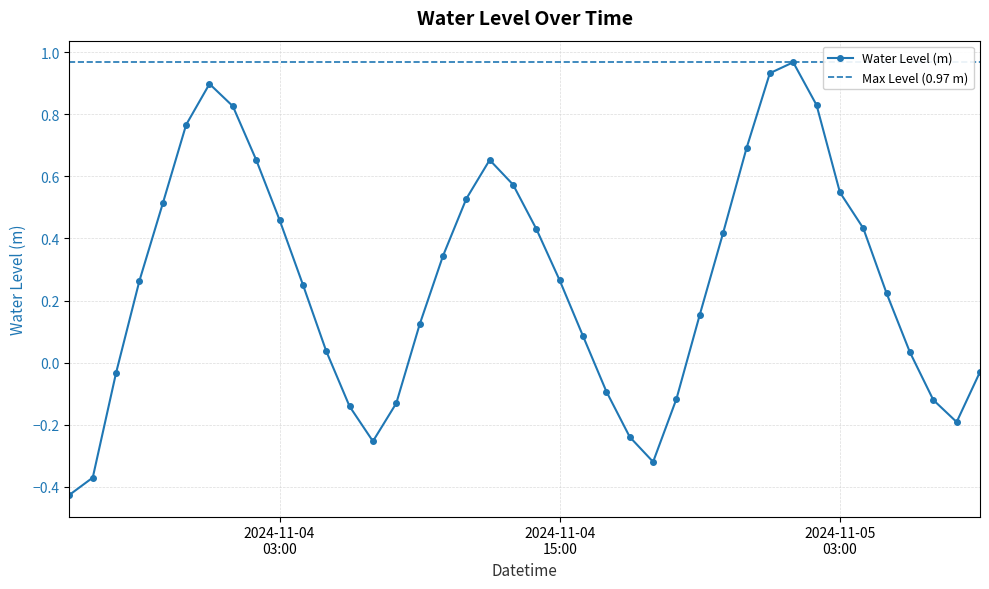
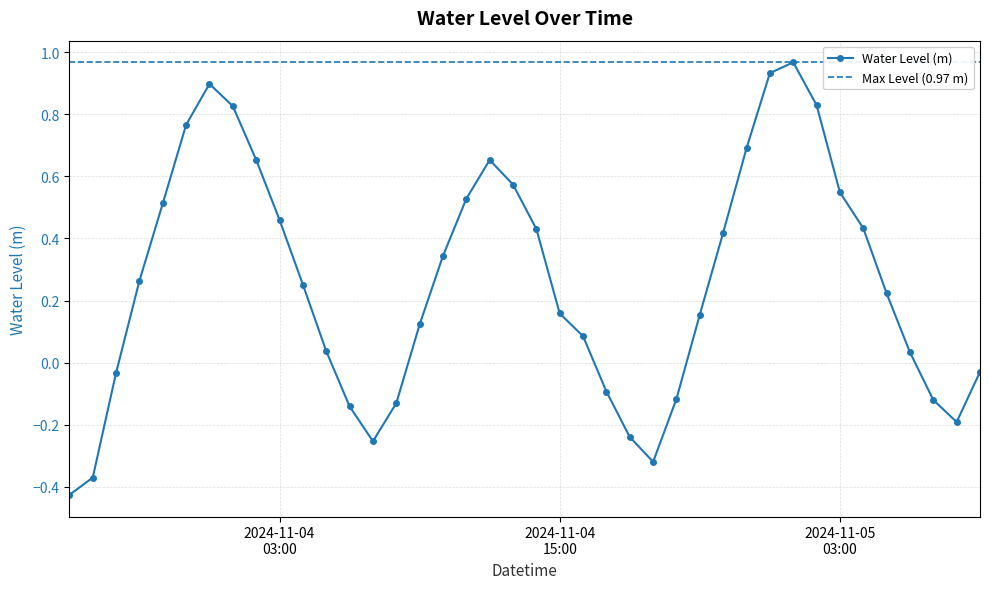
  {
    "2024-11-04 03:00": 0.46,
-   "2024-11-04 15:00": 0.26,
+   "2024-11-04 15:00": 0.16,
    "2024-11-05 03:00": 0.55
  }
